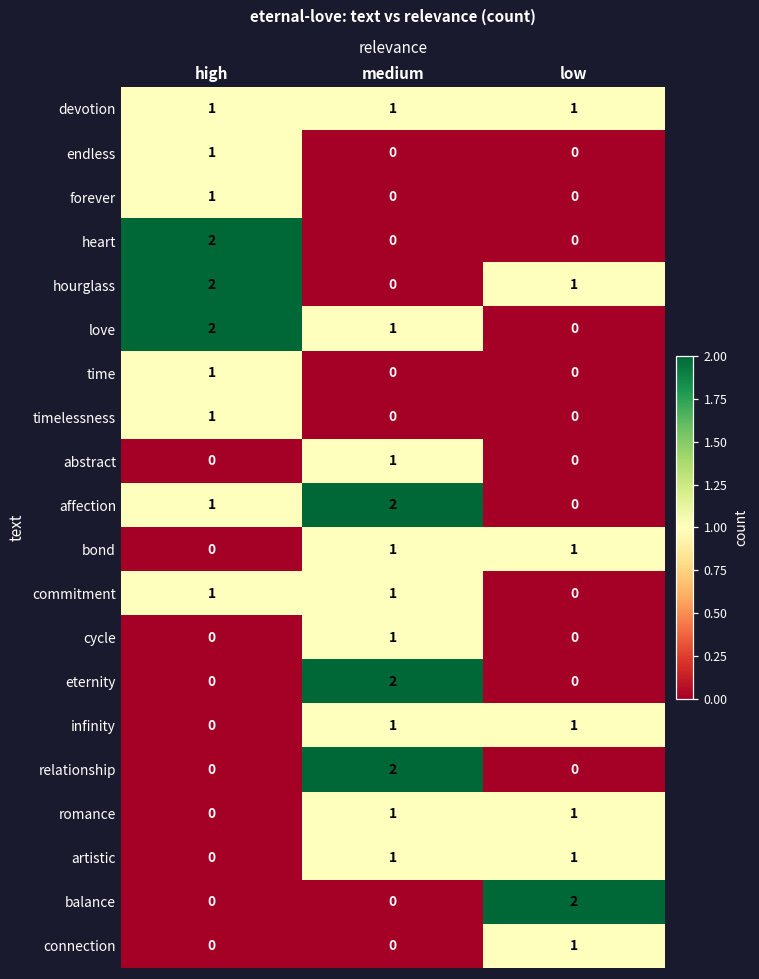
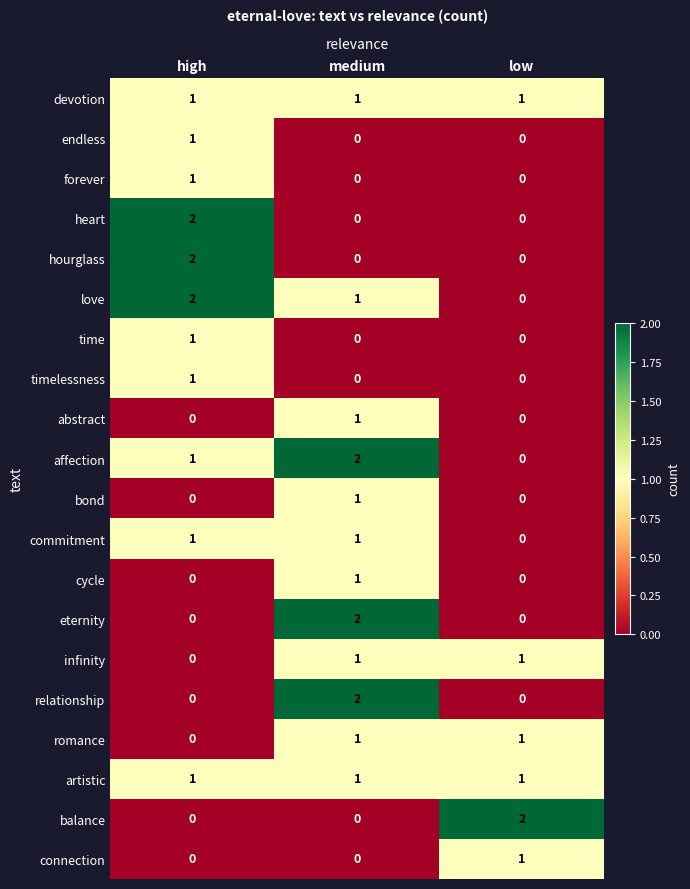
  {
    "devotion": {
      "high": 1,
      "medium": 1,
      "low": 1
    },
    "endless": {
      "high": 1,
      "medium": 0,
      "low": 0
    },
    "forever": {
      "high": 1,
      "medium": 0,
      "low": 0
    },
    "heart": {
      "high": 2,
      "medium": 0,
      "low": 0
    },
    "hourglass": {
      "high": 2,
      "medium": 0,
-     "low": 1
+     "low": 0
    },
    "love": {
      "high": 2,
      "medium": 1,
      "low": 0
    },
    "time": {
      "high": 1,
      "medium": 0,
      "low": 0
    },
    "timelessness": {
      "high": 1,
      "medium": 0,
      "low": 0
    },
    "abstract": {
      "high": 0,
      "medium": 1,
      "low": 0
    },
    "affection": {
      "high": 1,
      "medium": 2,
      "low": 0
    },
    "bond": {
      "high": 0,
      "medium": 1,
-     "low": 1
+     "low": 0
    },
    "commitment": {
      "high": 1,
      "medium": 1,
      "low": 0
    },
    "cycle": {
      "high": 0,
      "medium": 1,
      "low": 0
    },
    "eternity": {
      "high": 0,
      "medium": 2,
      "low": 0
    },
    "infinity": {
      "high": 0,
      "medium": 1,
      "low": 1
    },
    "relationship": {
      "high": 0,
      "medium": 2,
      "low": 0
    },
    "romance": {
      "high": 0,
      "medium": 1,
      "low": 1
    },
    "artistic": {
-     "high": 0,
+     "high": 1,
      "medium": 1,
      "low": 1
    },
    "balance": {
      "high": 0,
      "medium": 0,
      "low": 2
    },
    "connection": {
      "high": 0,
      "medium": 0,
      "low": 1
    }
  }
